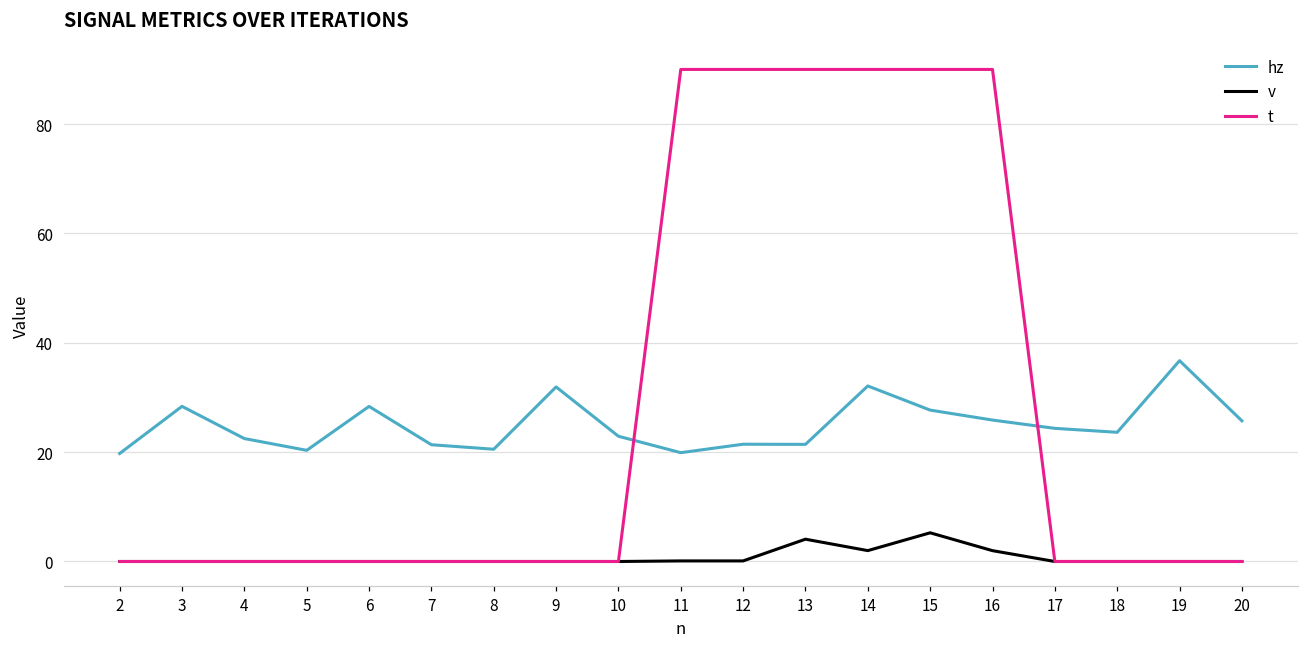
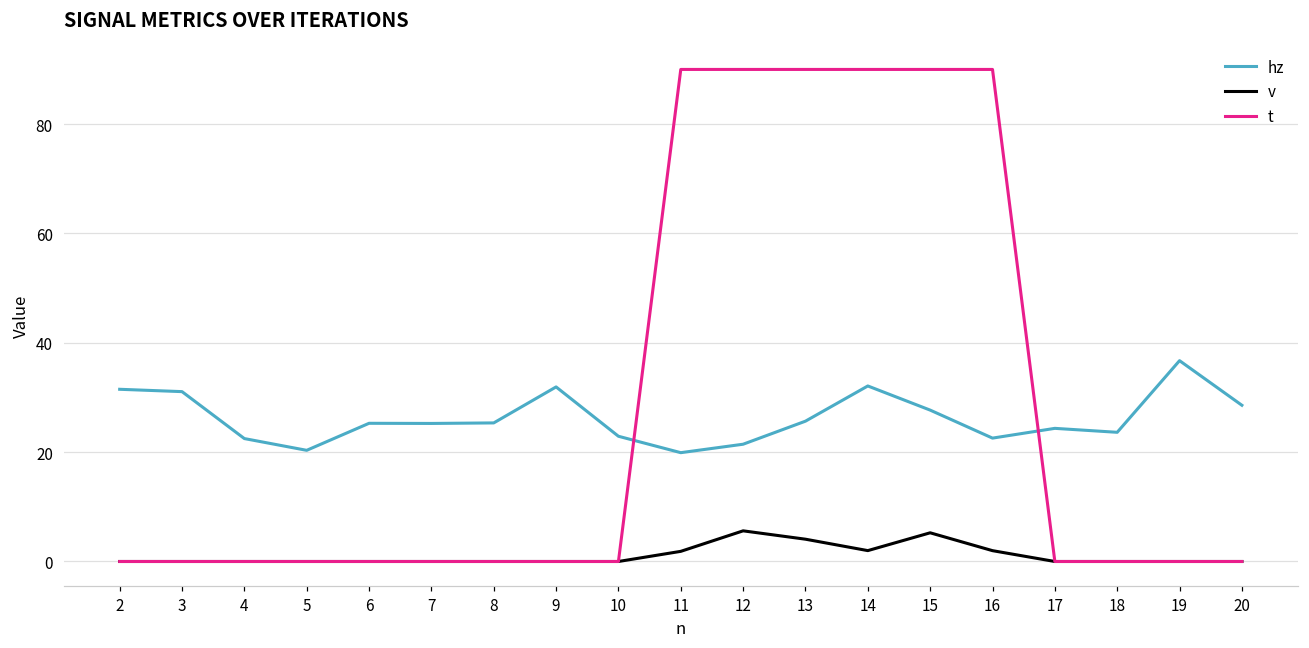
  {
    "hz": {
-     "2": 20,
-     "3": 28,
+     "2": 31,
+     "3": 31,
      "4": 22,
      "5": 20,
-     "6": 28,
-     "7": 21,
-     "8": 21,
+     "6": 25,
+     "7": 25,
+     "8": 25,
      "9": 32,
      "10": 23,
      "11": 20,
      "12": 21,
-     "13": 21,
+     "13": 26,
      "14": 32,
      "15": 28,
-     "16": 26,
+     "16": 23,
      "17": 24,
      "18": 24,
      "19": 37,
-     "20": 26
+     "20": 29
    },
    "v": {
-     "11": 0,
-     "12": 0,
+     "11": 2,
+     "12": 6,
      "13": 4,
      "14": 2,
      "15": 5,
      "16": 2
    },
    "t": {
      "11": 90,
      "12": 90,
      "13": 90,
      "14": 90,
      "15": 90,
      "16": 90
    }
  }
